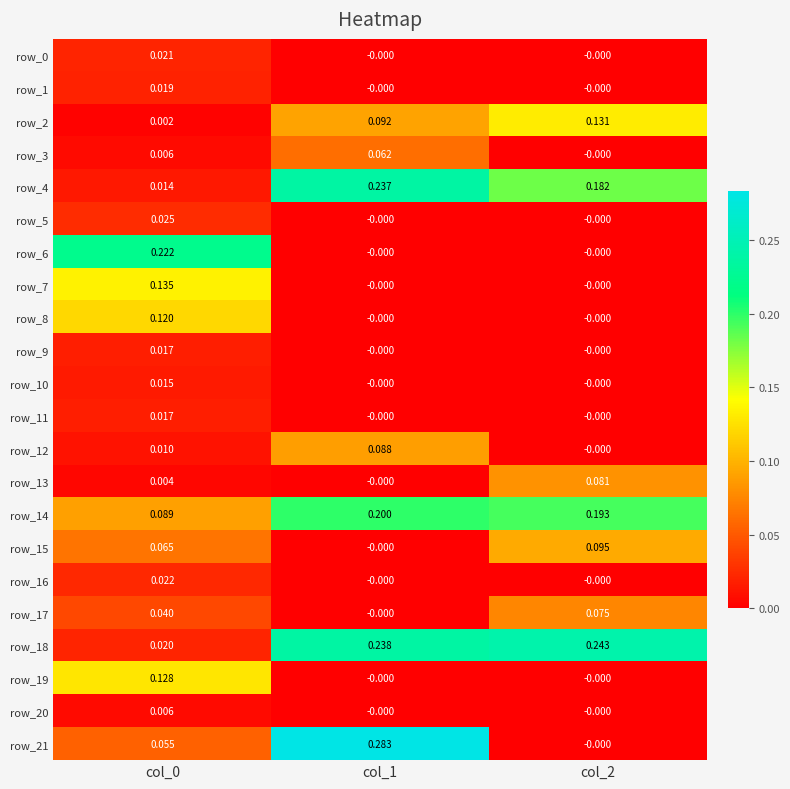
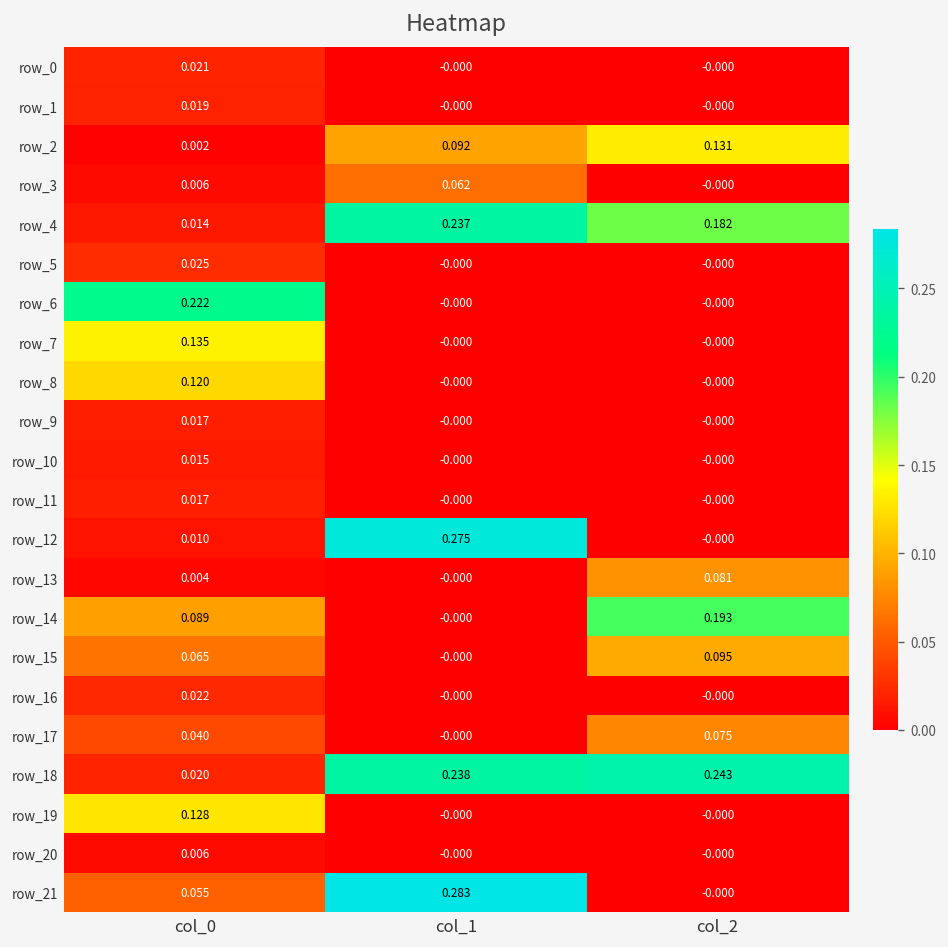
  {
    "row_0": {
      "col_0": 0.021,
      "col_1": -0.000,
      "col_2": -0.000
    },
    "row_1": {
      "col_0": 0.019,
      "col_1": -0.000,
      "col_2": -0.000
    },
    "row_2": {
      "col_0": 0.002,
      "col_1": 0.092,
      "col_2": 0.131
    },
    "row_3": {
      "col_0": 0.006,
      "col_1": 0.062,
      "col_2": -0.000
    },
    "row_4": {
      "col_0": 0.014,
      "col_1": 0.237,
      "col_2": 0.182
    },
    "row_5": {
      "col_0": 0.025,
      "col_1": -0.000,
      "col_2": -0.000
    },
    "row_6": {
      "col_0": 0.222,
      "col_1": -0.000,
      "col_2": -0.000
    },
    "row_7": {
      "col_0": 0.135,
      "col_1": -0.000,
      "col_2": -0.000
    },
    "row_8": {
      "col_0": 0.120,
      "col_1": -0.000,
      "col_2": -0.000
    },
    "row_9": {
      "col_0": 0.017,
      "col_1": -0.000,
      "col_2": -0.000
    },
    "row_10": {
      "col_0": 0.015,
      "col_1": -0.000,
      "col_2": -0.000
    },
    "row_11": {
      "col_0": 0.017,
      "col_1": -0.000,
      "col_2": -0.000
    },
    "row_12": {
      "col_0": 0.010,
-     "col_1": 0.088,
+     "col_1": 0.275,
      "col_2": -0.000
    },
    "row_13": {
      "col_0": 0.004,
      "col_1": -0.000,
      "col_2": 0.081
    },
    "row_14": {
      "col_0": 0.089,
-     "col_1": 0.200,
+     "col_1": -0.000,
      "col_2": 0.193
    },
    "row_15": {
      "col_0": 0.065,
      "col_1": -0.000,
      "col_2": 0.095
    },
    "row_16": {
      "col_0": 0.022,
      "col_1": -0.000,
      "col_2": -0.000
    },
    "row_17": {
      "col_0": 0.040,
      "col_1": -0.000,
      "col_2": 0.075
    },
    "row_18": {
      "col_0": 0.020,
      "col_1": 0.238,
      "col_2": 0.243
    },
    "row_19": {
      "col_0": 0.128,
      "col_1": -0.000,
      "col_2": -0.000
    },
    "row_20": {
      "col_0": 0.006,
      "col_1": -0.000,
      "col_2": -0.000
    },
    "row_21": {
      "col_0": 0.055,
      "col_1": 0.283,
      "col_2": -0.000
    }
  }
